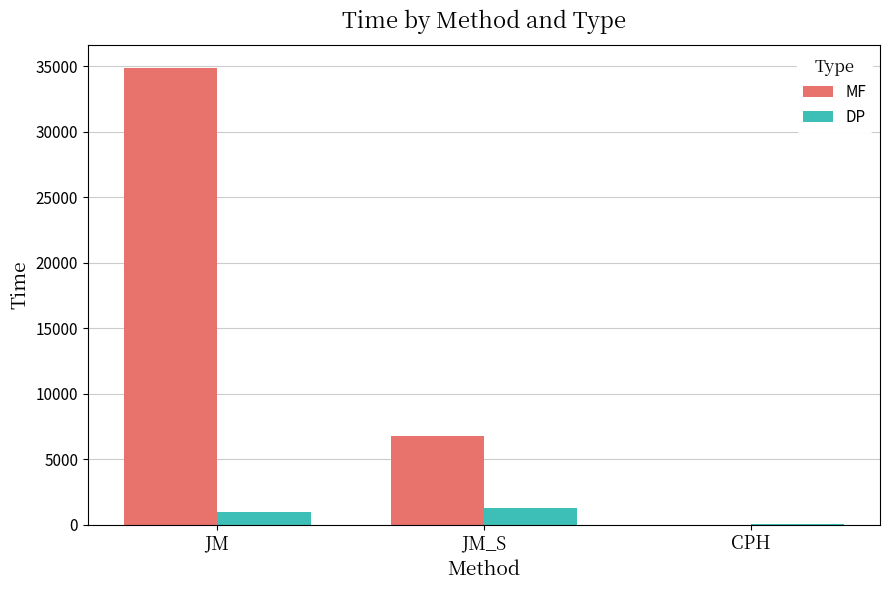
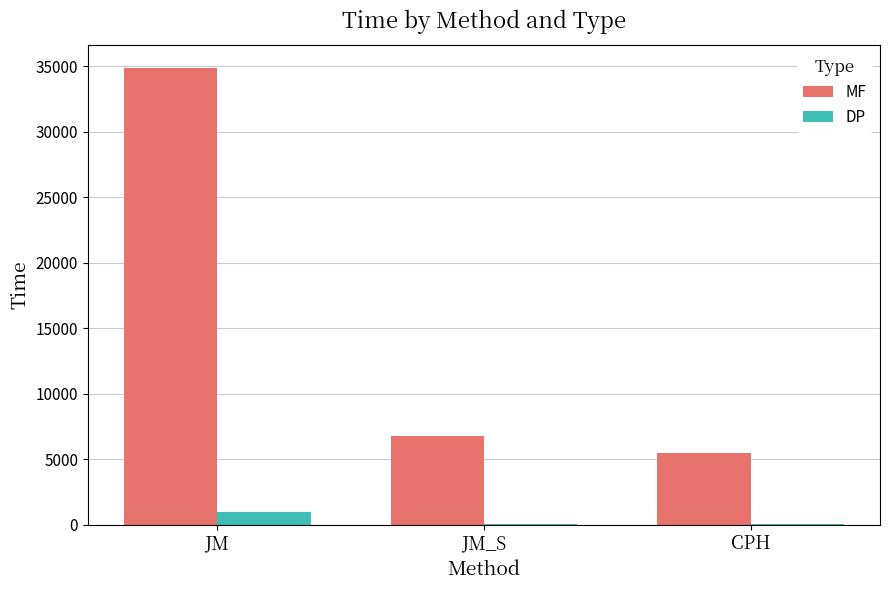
  {
    "MF": {
      "JM": 34900,
      "JM_S": 6800,
-     "CPH": 0
+     "CPH": 5500
    },
    "DP": {
      "JM": 900,
-     "JM_S": 1300
+     "JM_S": 0
    }
  }
